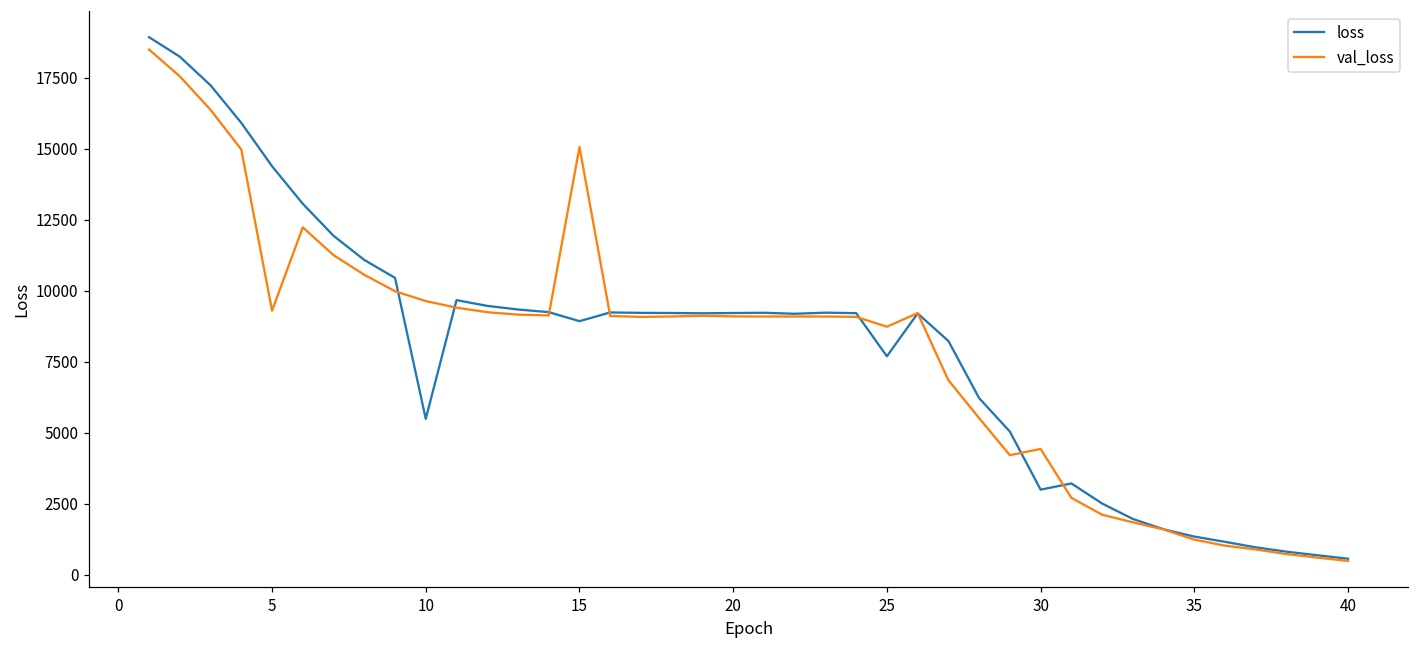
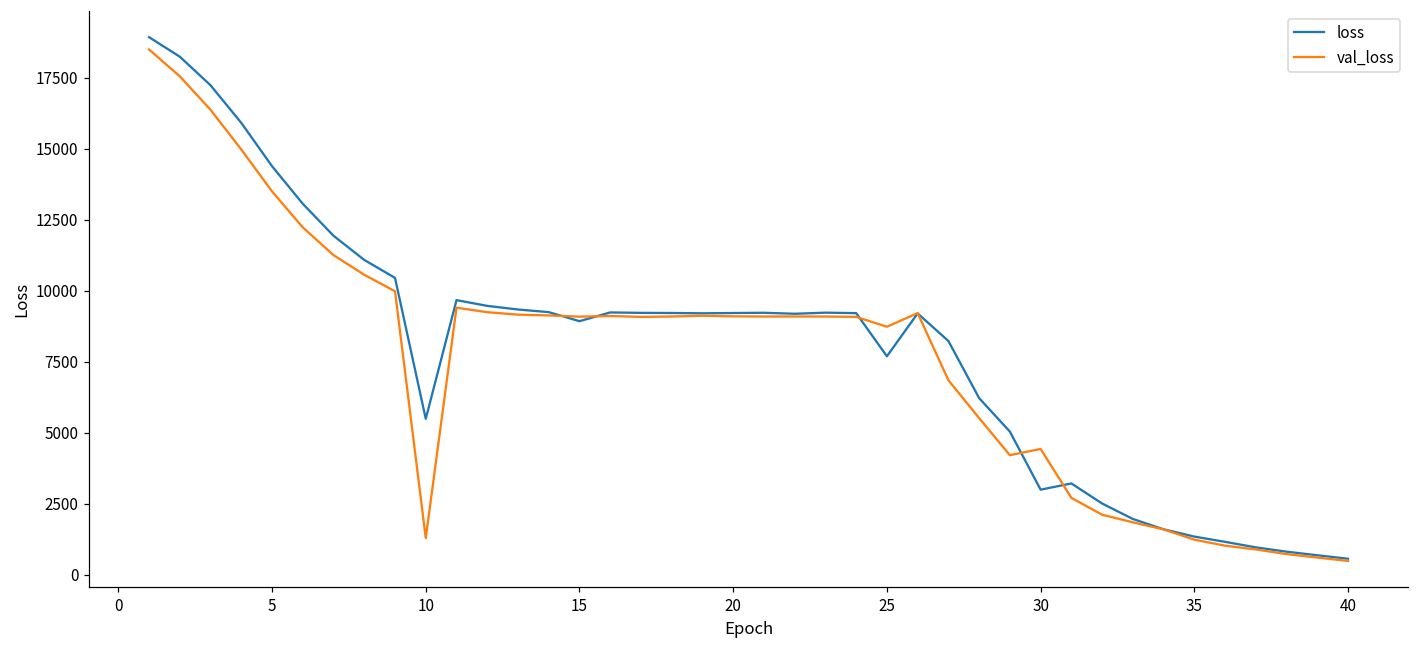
  {
    "loss": {
      "5": 14400,
      "10": 5500,
      "15": 8900,
      "20": 9200,
      "25": 7700,
      "30": 3000,
      "35": 1300
    },
    "val_loss": {
-     "5": 9300,
-     "10": 9600,
-     "15": 15100,
+     "5": 13500,
+     "10": 1300,
+     "15": 9100,
      "20": 9100,
      "25": 8700,
      "30": 4400,
      "35": 1200
    }
  }
